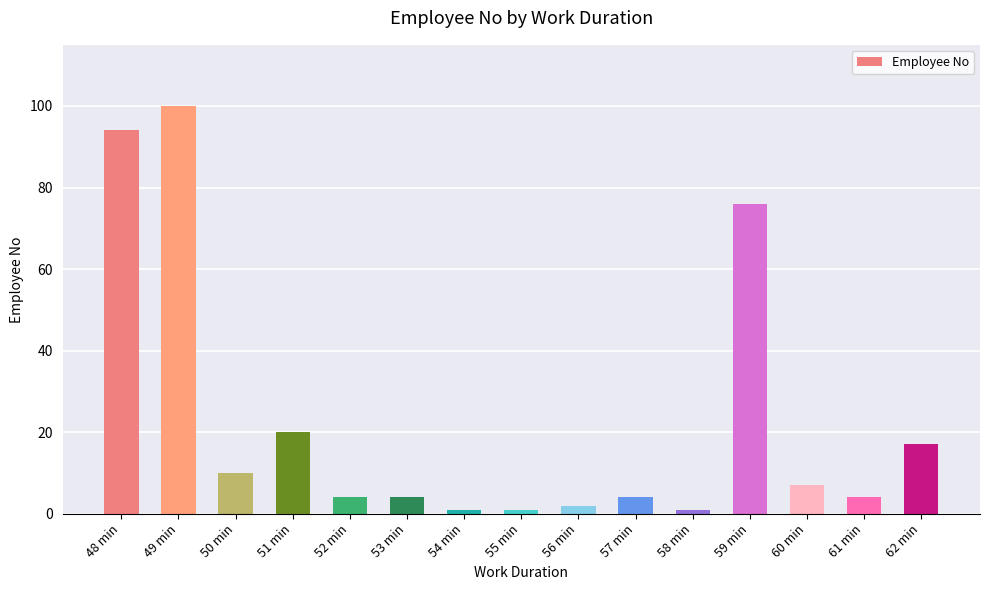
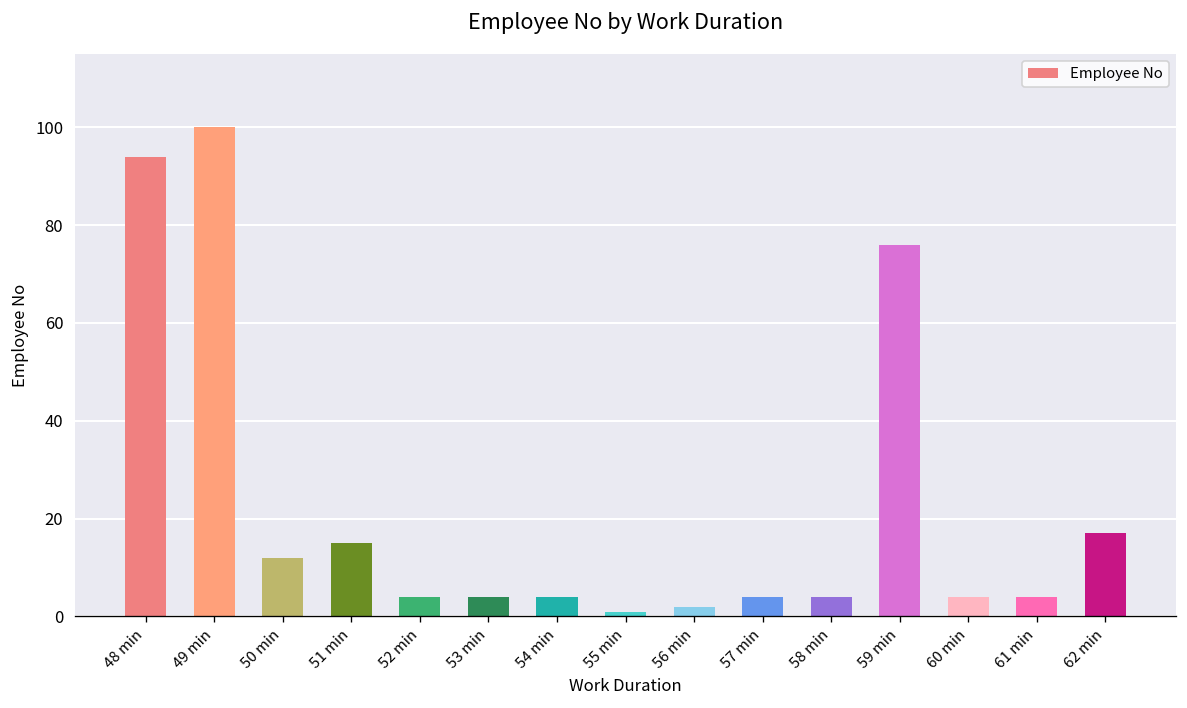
  {
    "48 min": 94,
    "49 min": 100,
-   "50 min": 10,
-   "51 min": 20,
+   "50 min": 12,
+   "51 min": 15,
    "52 min": 4,
    "53 min": 4,
-   "54 min": 1,
+   "54 min": 4,
    "55 min": 1,
    "56 min": 2,
    "57 min": 4,
-   "58 min": 1,
+   "58 min": 4,
    "59 min": 76,
-   "60 min": 7,
+   "60 min": 4,
    "61 min": 4,
    "62 min": 17
  }
